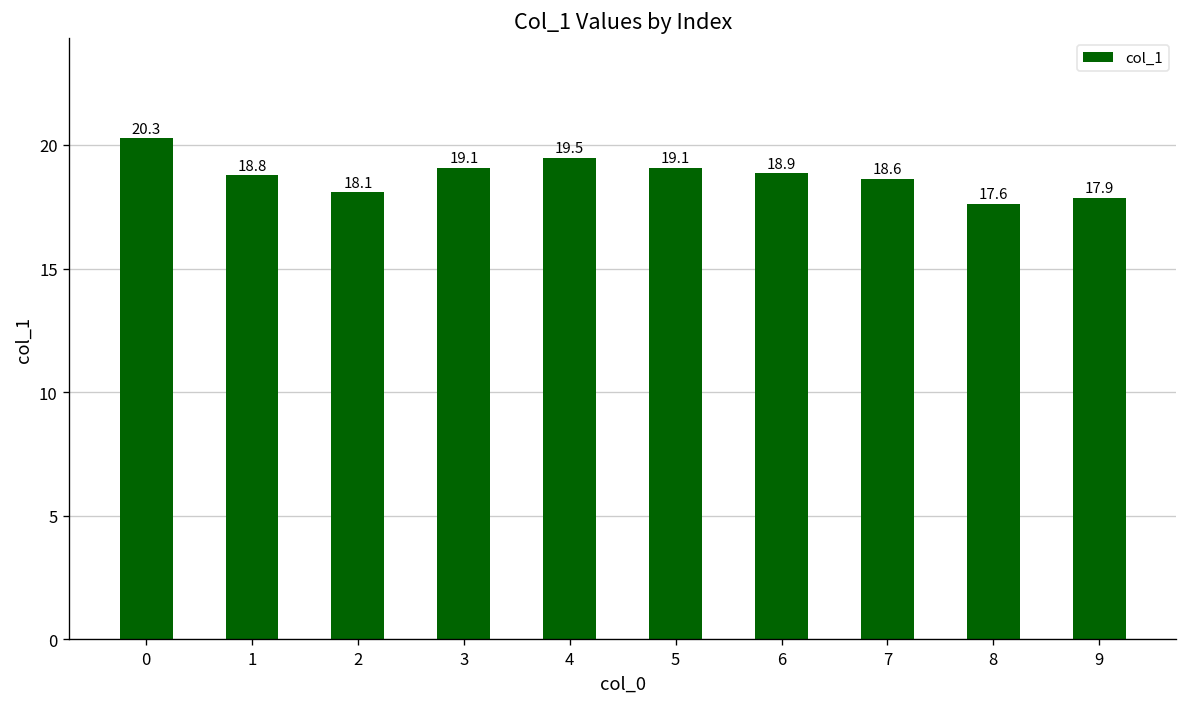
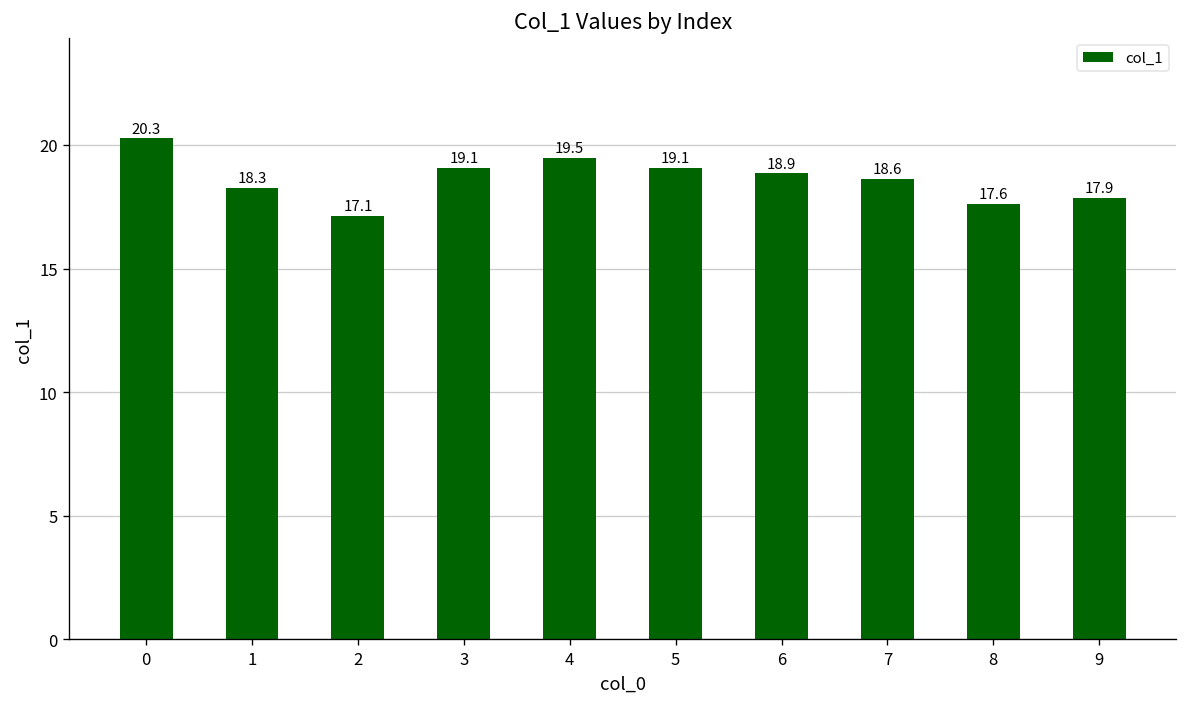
  {
    "0": 20.3,
-   "1": 18.8,
-   "2": 18.1,
+   "1": 18.3,
+   "2": 17.1,
    "3": 19.1,
    "4": 19.5,
    "5": 19.1,
    "6": 18.9,
    "7": 18.6,
    "8": 17.6,
    "9": 17.9
  }
